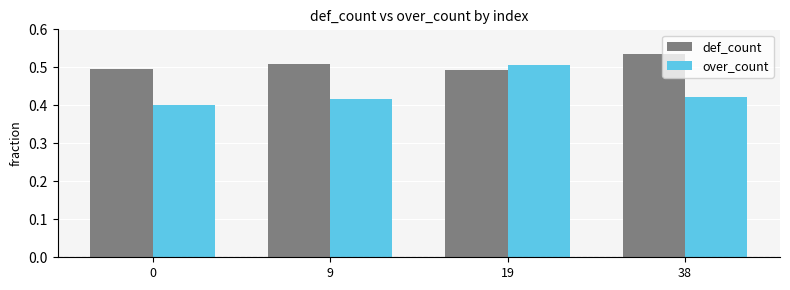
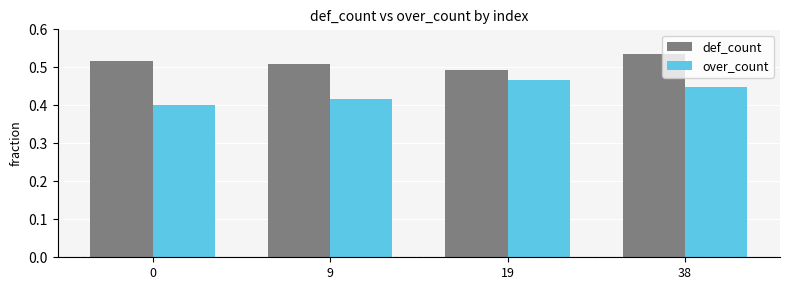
  {
    "def_count": {
-     "0": 0.50,
+     "0": 0.52,
      "9": 0.51,
      "19": 0.49,
      "38": 0.53
    },
    "over_count": {
      "0": 0.40,
      "9": 0.42,
-     "19": 0.51,
-     "38": 0.42
+     "19": 0.47,
+     "38": 0.45
    }
  }
